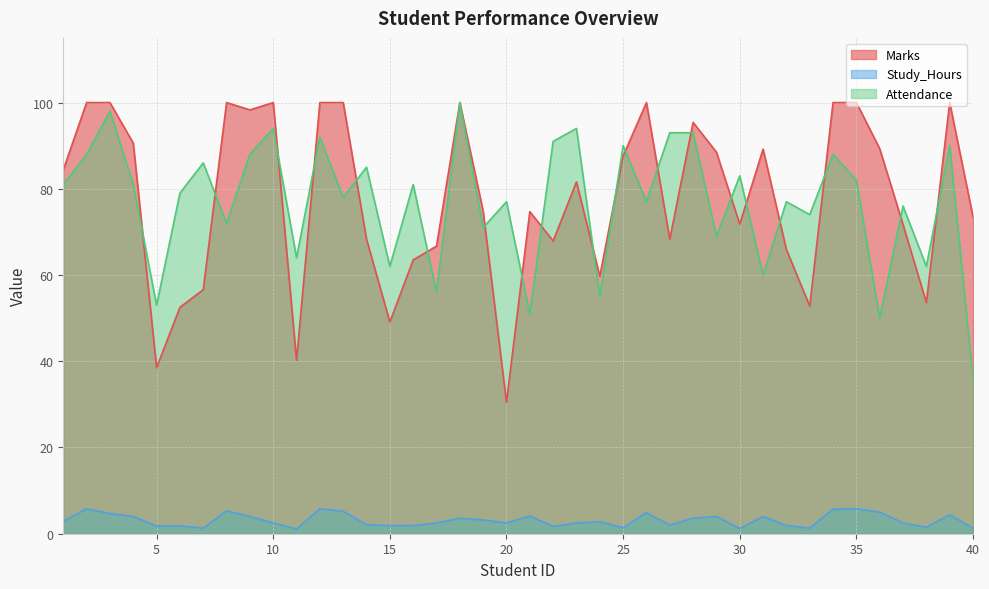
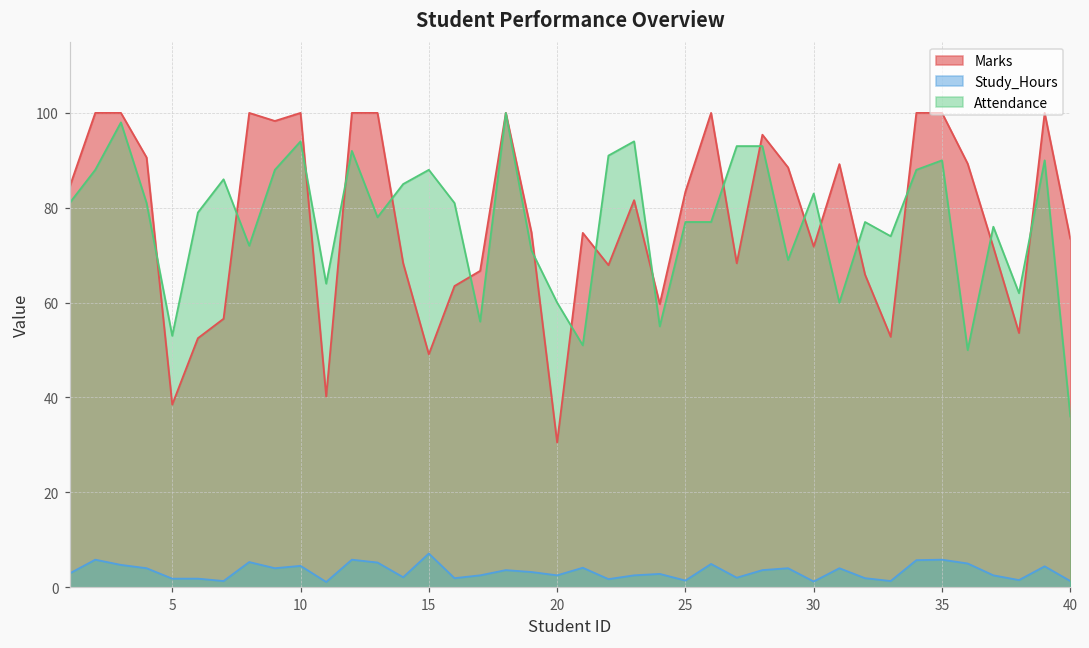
  {
    "Marks": {
      "5": 39,
      "10": 100,
      "15": 49,
      "20": 31,
-     "25": 88,
+     "25": 83,
      "30": 72,
      "40": 74
    },
    "Study_Hours": {
      "5": 2,
-     "10": 3,
-     "15": 2,
+     "10": 5,
+     "15": 7,
      "20": 3,
      "25": 1,
      "30": 1,
      "35": 6,
      "40": 1
    },
    "Attendance": {
      "5": 53,
      "10": 94,
-     "15": 62,
-     "20": 77,
-     "25": 90,
+     "15": 88,
+     "20": 60,
+     "25": 77,
      "30": 83,
-     "35": 82,
+     "35": 90,
      "40": 36
    }
  }
